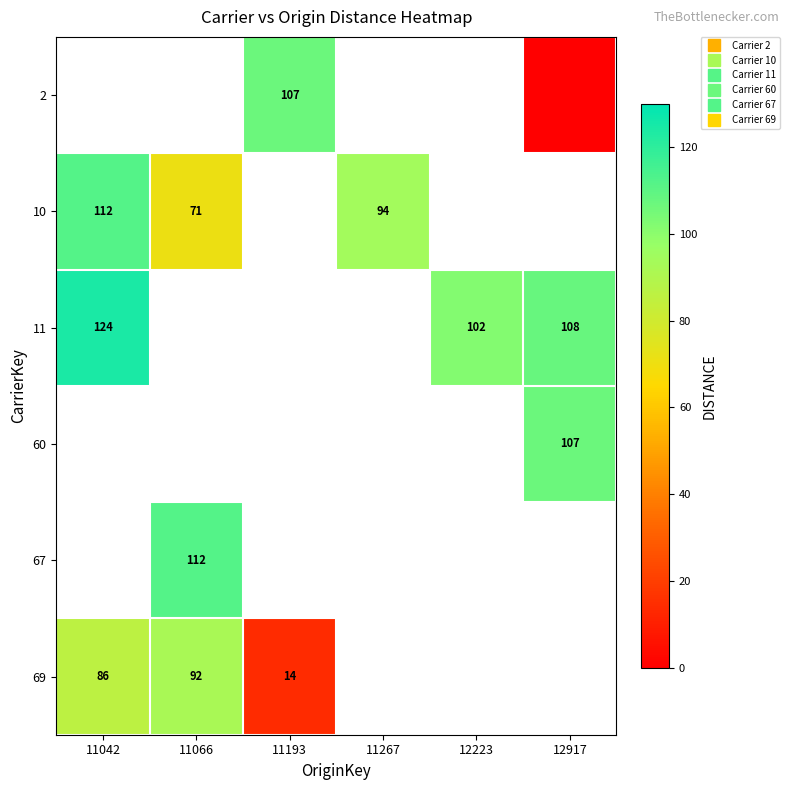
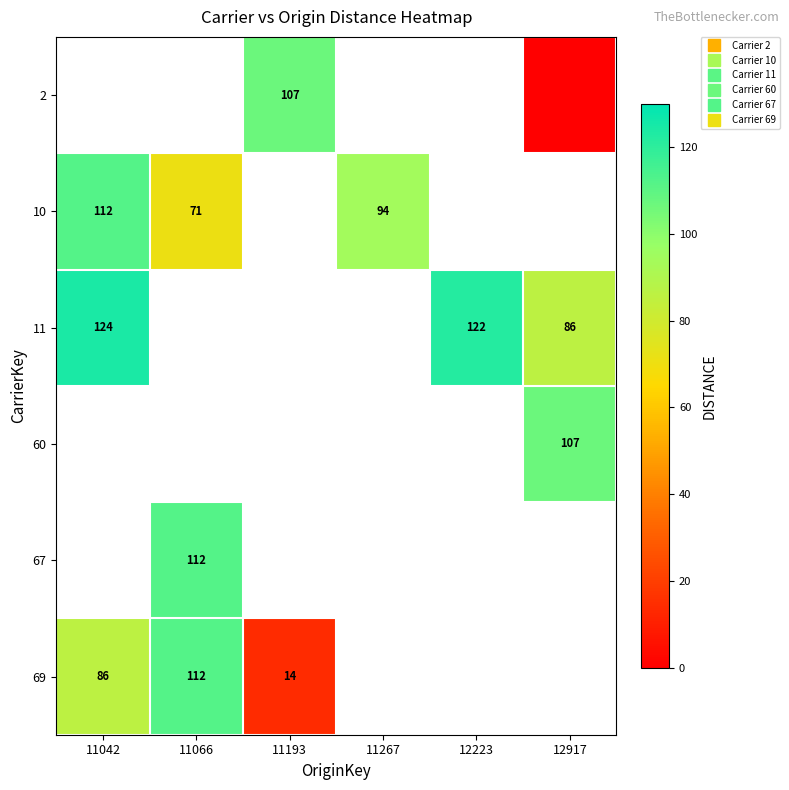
  {
    "2": {
      "11193": 107
    },
    "10": {
      "11042": 112,
      "11066": 71,
      "11267": 94
    },
    "11": {
      "11042": 124,
-     "12223": 102,
-     "12917": 108
+     "12223": 122,
+     "12917": 86
    },
    "60": {
      "12917": 107
    },
    "67": {
      "11066": 112
    },
    "69": {
      "11042": 86,
-     "11066": 92,
+     "11066": 112,
      "11193": 14
    }
  }
